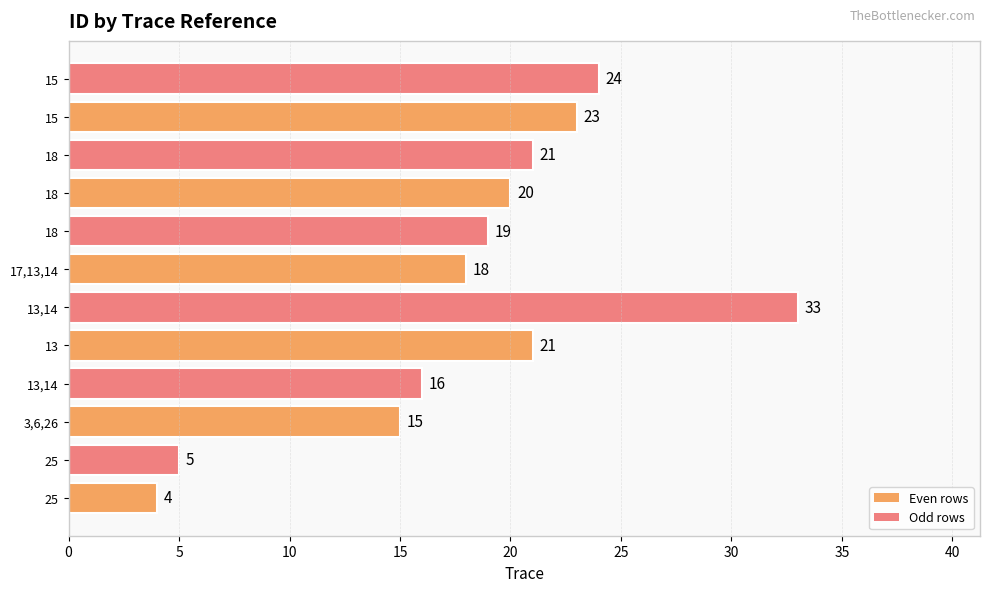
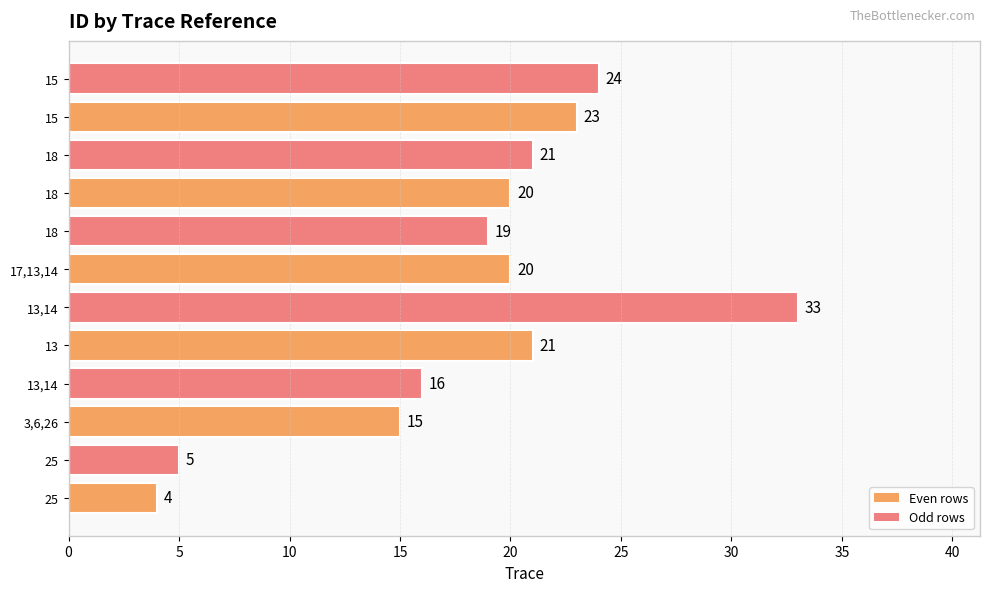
  {
-   "17,13,14": 18,
+   "17,13,14": 20,
    "13": 21,
    "3,6,26": 15
  }
